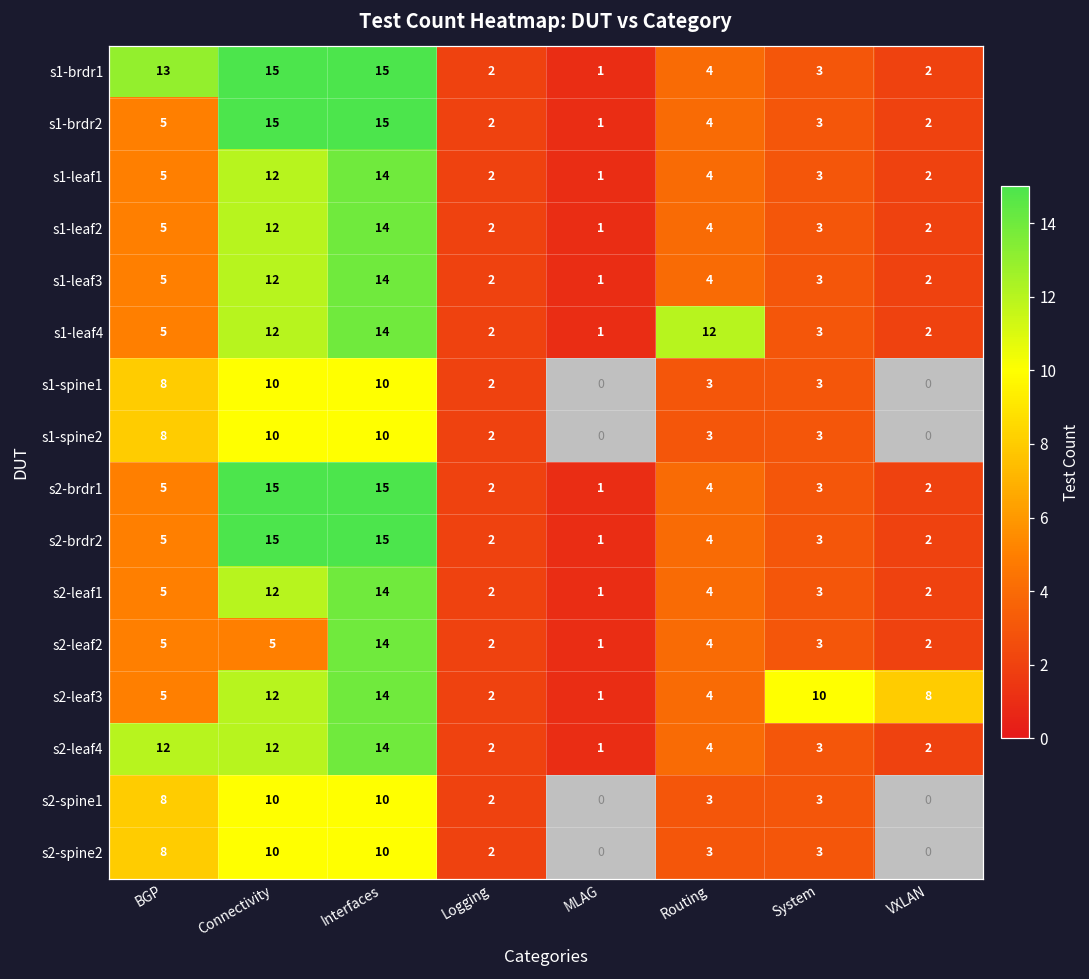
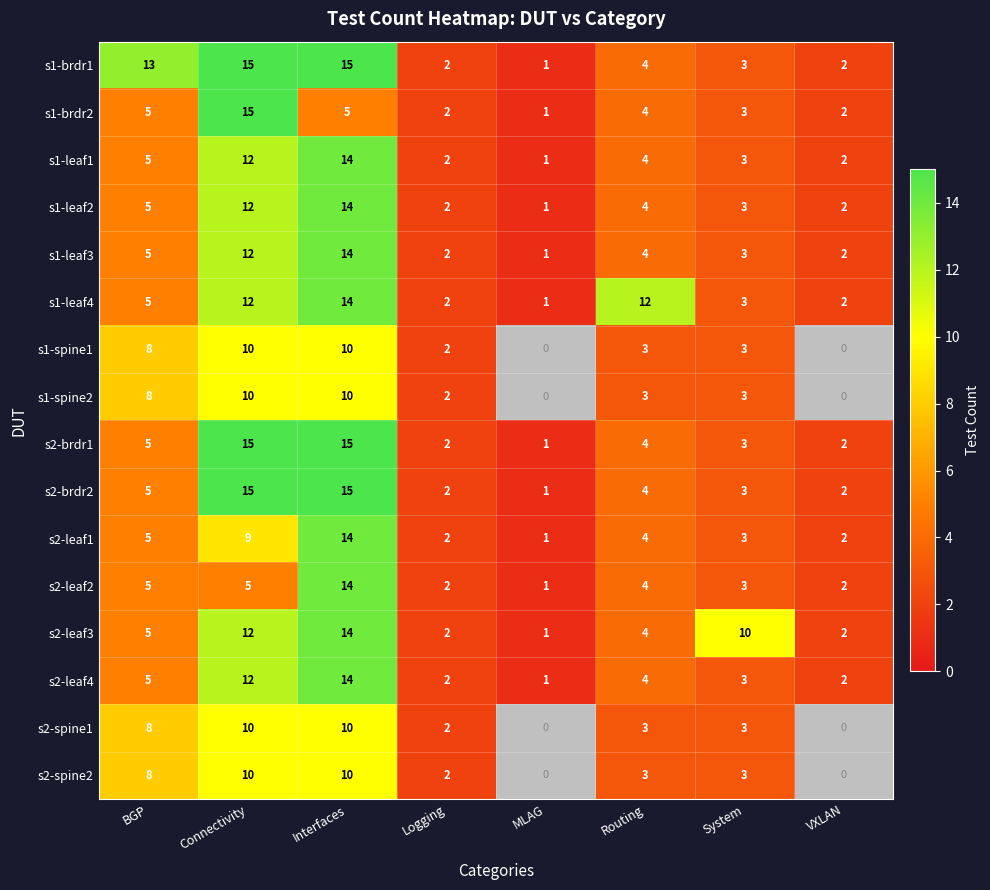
  {
    "s1-brdr1": {
      "BGP": 13,
      "Connectivity": 15,
      "Interfaces": 15,
      "Logging": 2,
      "MLAG": 1,
      "Routing": 4,
      "System": 3,
      "VXLAN": 2
    },
    "s1-brdr2": {
      "BGP": 5,
      "Connectivity": 15,
-     "Interfaces": 15,
+     "Interfaces": 5,
      "Logging": 2,
      "MLAG": 1,
      "Routing": 4,
      "System": 3,
      "VXLAN": 2
    },
    "s1-leaf1": {
      "BGP": 5,
      "Connectivity": 12,
      "Interfaces": 14,
      "Logging": 2,
      "MLAG": 1,
      "Routing": 4,
      "System": 3,
      "VXLAN": 2
    },
    "s1-leaf2": {
      "BGP": 5,
      "Connectivity": 12,
      "Interfaces": 14,
      "Logging": 2,
      "MLAG": 1,
      "Routing": 4,
      "System": 3,
      "VXLAN": 2
    },
    "s1-leaf3": {
      "BGP": 5,
      "Connectivity": 12,
      "Interfaces": 14,
      "Logging": 2,
      "MLAG": 1,
      "Routing": 4,
      "System": 3,
      "VXLAN": 2
    },
    "s1-leaf4": {
      "BGP": 5,
      "Connectivity": 12,
      "Interfaces": 14,
      "Logging": 2,
      "MLAG": 1,
      "Routing": 12,
      "System": 3,
      "VXLAN": 2
    },
    "s1-spine1": {
      "BGP": 8,
      "Connectivity": 10,
      "Interfaces": 10,
      "Logging": 2,
      "Routing": 3,
      "System": 3
    },
    "s1-spine2": {
      "BGP": 8,
      "Connectivity": 10,
      "Interfaces": 10,
      "Logging": 2,
      "Routing": 3,
      "System": 3
    },
    "s2-brdr1": {
      "BGP": 5,
      "Connectivity": 15,
      "Interfaces": 15,
      "Logging": 2,
      "MLAG": 1,
      "Routing": 4,
      "System": 3,
      "VXLAN": 2
    },
    "s2-brdr2": {
      "BGP": 5,
      "Connectivity": 15,
      "Interfaces": 15,
      "Logging": 2,
      "MLAG": 1,
      "Routing": 4,
      "System": 3,
      "VXLAN": 2
    },
    "s2-leaf1": {
      "BGP": 5,
-     "Connectivity": 12,
+     "Connectivity": 9,
      "Interfaces": 14,
      "Logging": 2,
      "MLAG": 1,
      "Routing": 4,
      "System": 3,
      "VXLAN": 2
    },
    "s2-leaf2": {
      "BGP": 5,
      "Connectivity": 5,
      "Interfaces": 14,
      "Logging": 2,
      "MLAG": 1,
      "Routing": 4,
      "System": 3,
      "VXLAN": 2
    },
    "s2-leaf3": {
      "BGP": 5,
      "Connectivity": 12,
      "Interfaces": 14,
      "Logging": 2,
      "MLAG": 1,
      "Routing": 4,
      "System": 10,
-     "VXLAN": 8
+     "VXLAN": 2
    },
    "s2-leaf4": {
-     "BGP": 12,
+     "BGP": 5,
      "Connectivity": 12,
      "Interfaces": 14,
      "Logging": 2,
      "MLAG": 1,
      "Routing": 4,
      "System": 3,
      "VXLAN": 2
    },
    "s2-spine1": {
      "BGP": 8,
      "Connectivity": 10,
      "Interfaces": 10,
      "Logging": 2,
      "Routing": 3,
      "System": 3
    },
    "s2-spine2": {
      "BGP": 8,
      "Connectivity": 10,
      "Interfaces": 10,
      "Logging": 2,
      "Routing": 3,
      "System": 3
    }
  }
